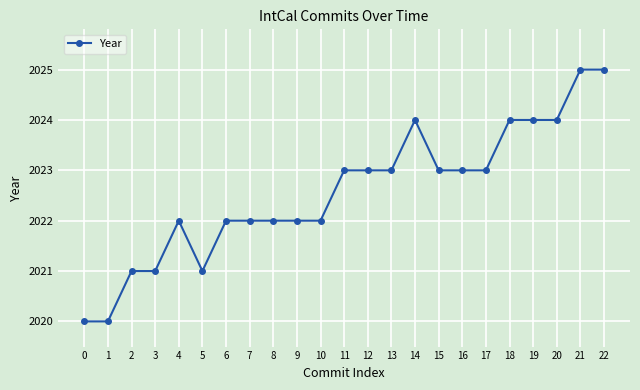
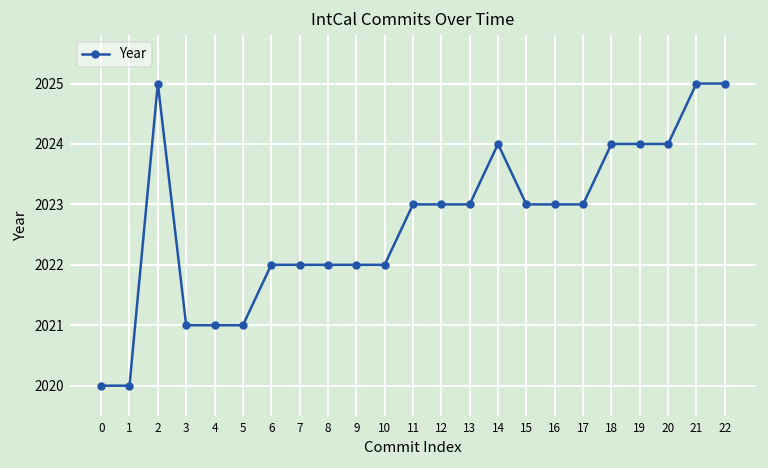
  {
    "0": 2020,
    "1": 2020,
-   "2": 2021,
+   "2": 2025,
    "3": 2021,
-   "4": 2022,
+   "4": 2021,
    "5": 2021,
    "6": 2022,
    "7": 2022,
    "8": 2022,
    "9": 2022,
    "10": 2022,
    "11": 2023,
    "12": 2023,
    "13": 2023,
    "14": 2024,
    "15": 2023,
    "16": 2023,
    "17": 2023,
    "18": 2024,
    "19": 2024,
    "20": 2024,
    "21": 2025,
    "22": 2025
  }
